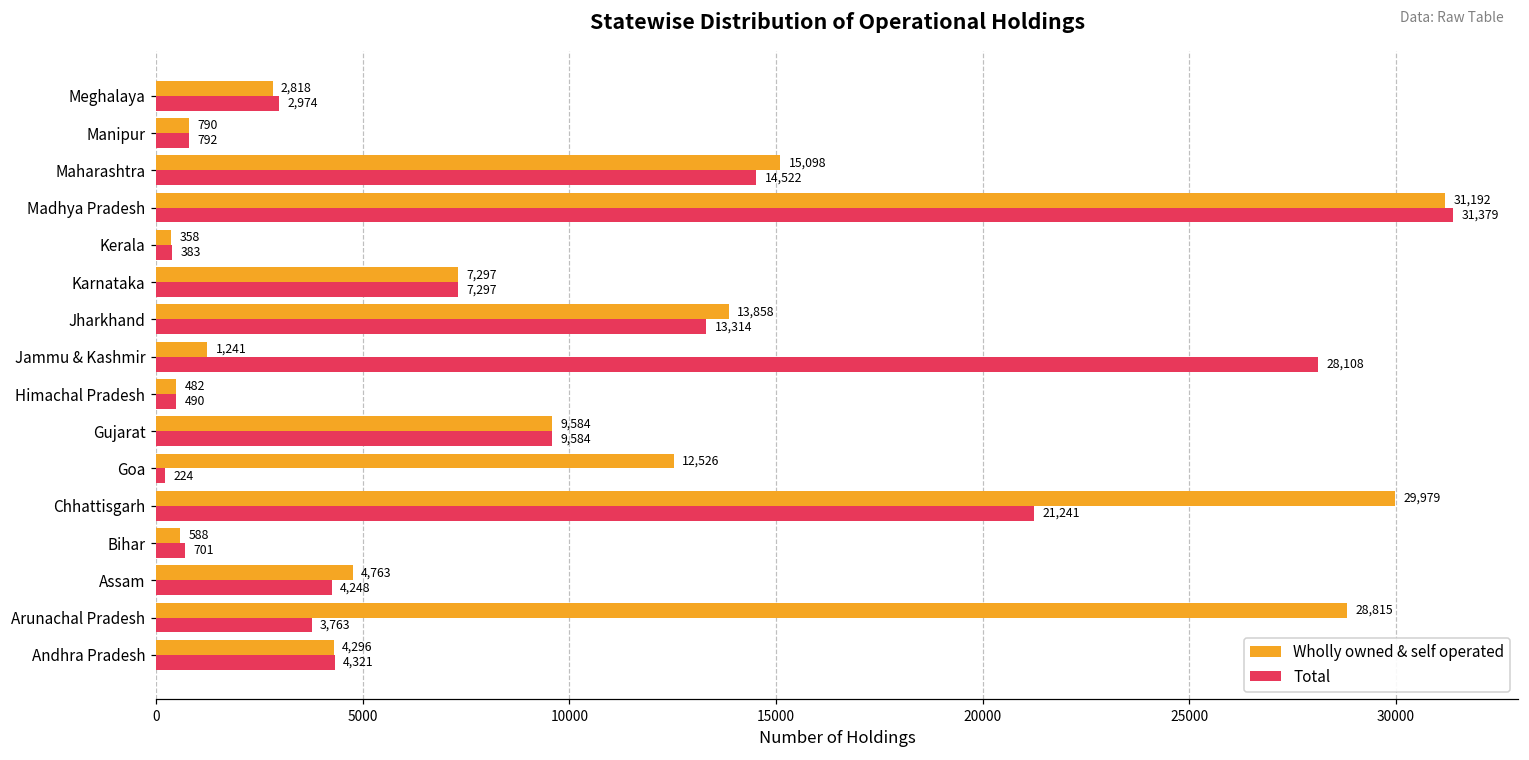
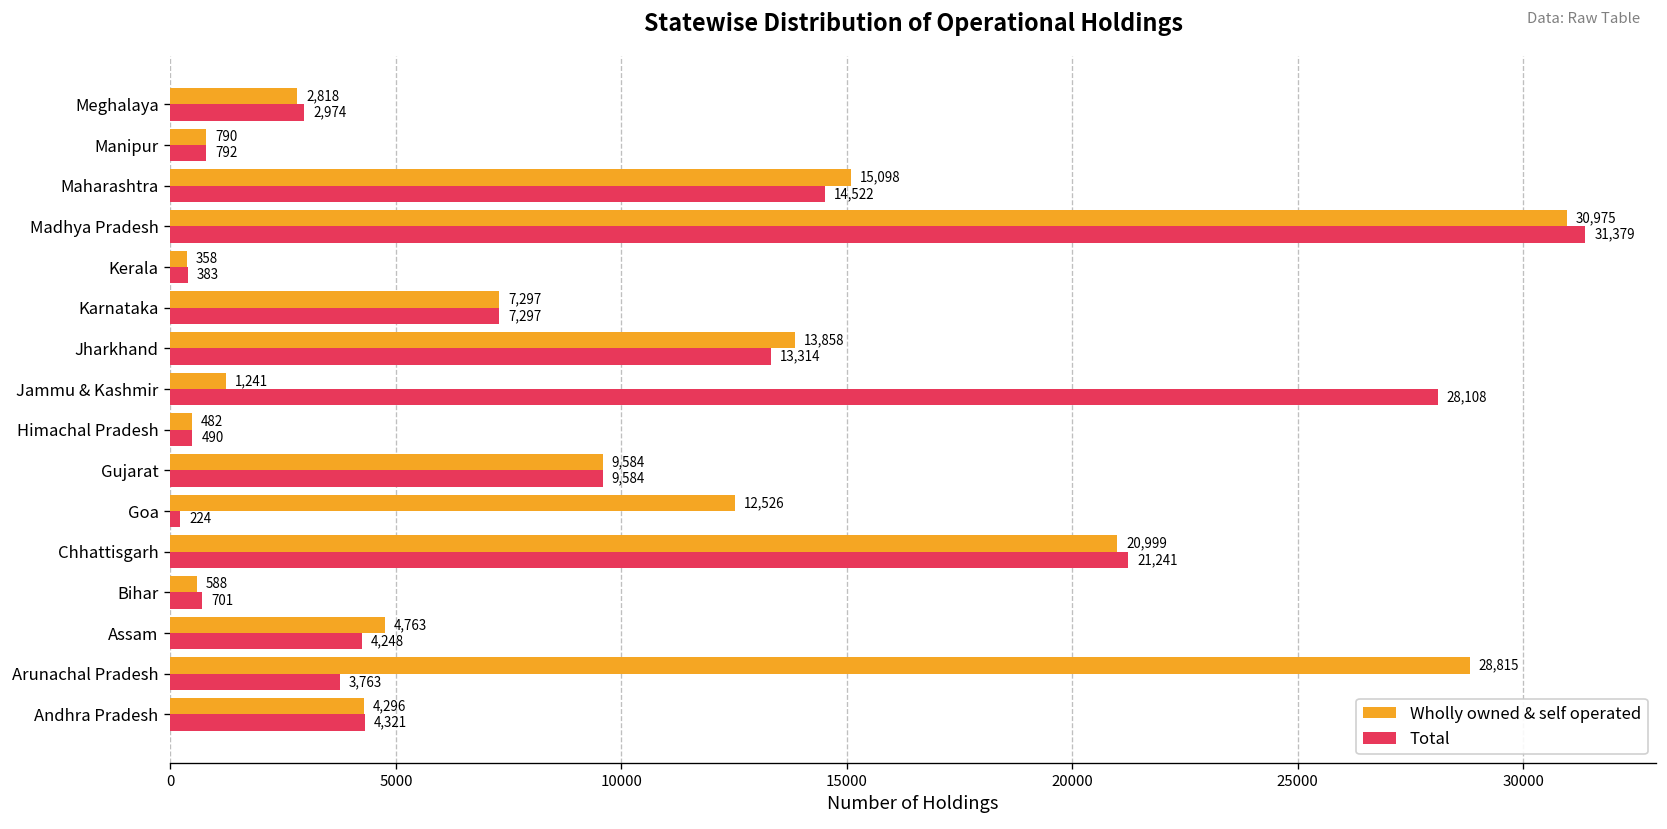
  {
    "Wholly owned & self operated": {
      "Meghalaya": "2,818",
      "Manipur": "790",
      "Maharashtra": "15,098",
-     "Madhya Pradesh": "31,192",
+     "Madhya Pradesh": "30,975",
      "Kerala": "358",
      "Karnataka": "7,297",
      "Jharkhand": "13,858",
      "Jammu & Kashmir": "1,241",
      "Himachal Pradesh": "482",
      "Gujarat": "9,584",
      "Goa": "12,526",
-     "Chhattisgarh": "29,979",
+     "Chhattisgarh": "20,999",
      "Bihar": "588",
      "Assam": "4,763",
      "Arunachal Pradesh": "28,815",
      "Andhra Pradesh": "4,296"
    },
    "Total": {
      "Meghalaya": "2,974",
      "Manipur": "792",
      "Maharashtra": "14,522",
      "Madhya Pradesh": "31,379",
      "Kerala": "383",
      "Karnataka": "7,297",
      "Jharkhand": "13,314",
      "Jammu & Kashmir": "28,108",
      "Himachal Pradesh": "490",
      "Gujarat": "9,584",
      "Goa": "224",
      "Chhattisgarh": "21,241",
      "Bihar": "701",
      "Assam": "4,248",
      "Arunachal Pradesh": "3,763",
      "Andhra Pradesh": "4,321"
    }
  }
